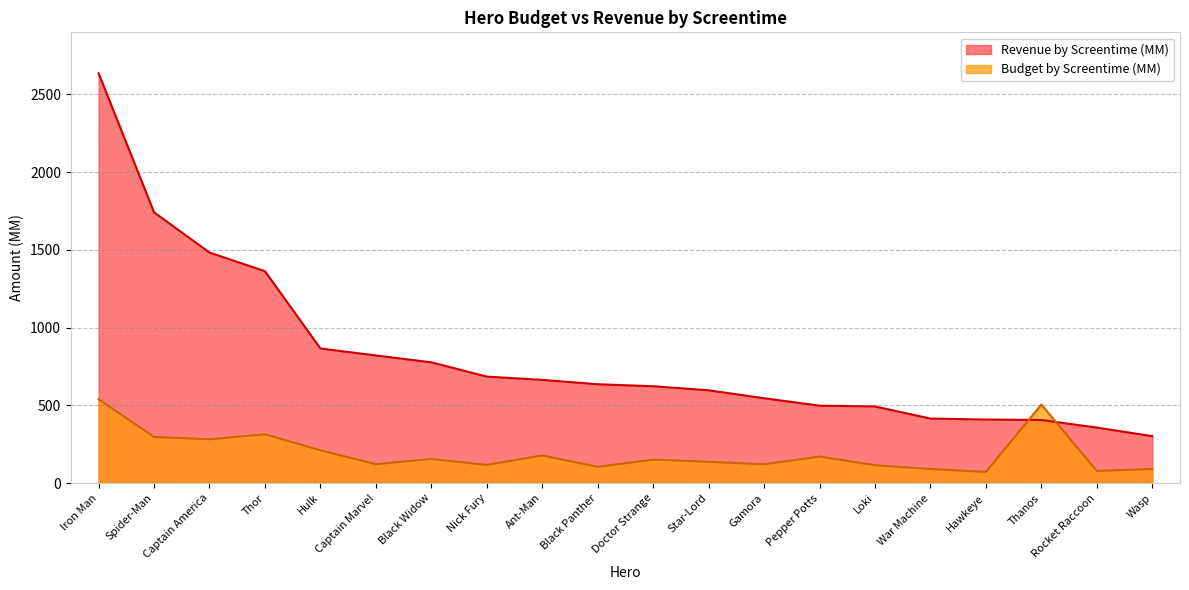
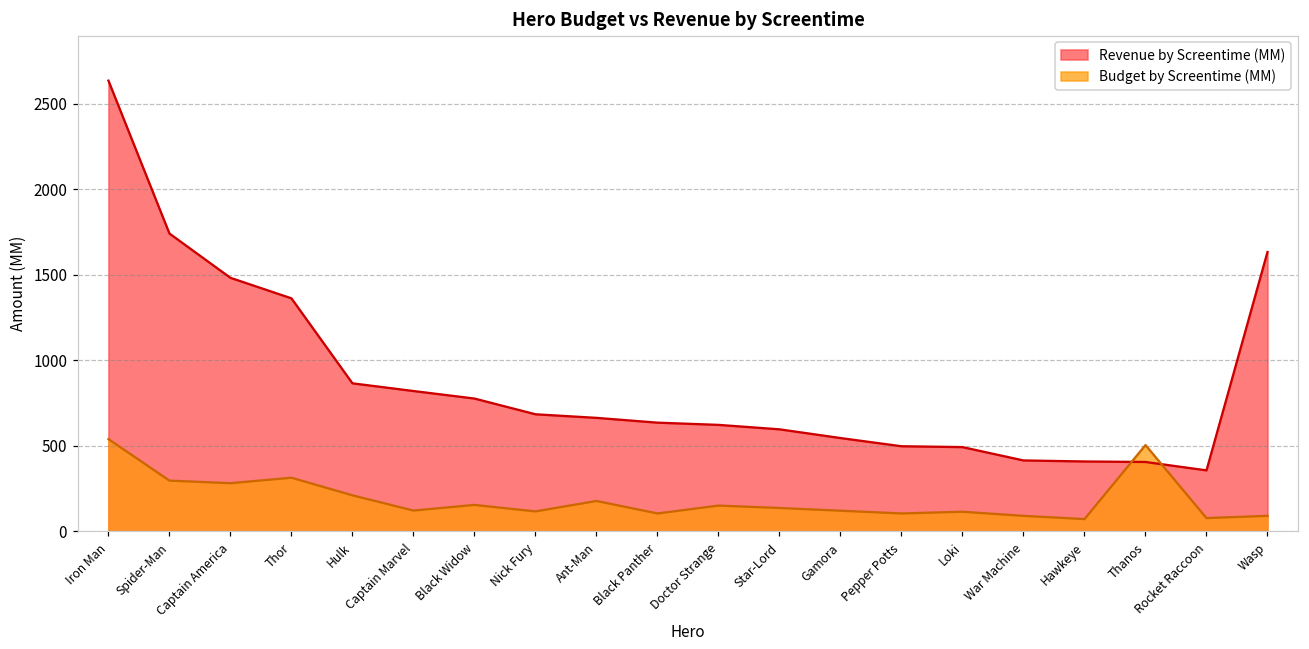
  {
    "Revenue by Screentime (MM)": {
      "Iron Man": 2640,
      "Spider-Man": 1740,
      "Captain America": 1480,
      "Thor": 1360,
      "Hulk": 870,
      "Captain Marvel": 820,
      "Black Widow": 780,
      "Nick Fury": 690,
      "Ant-Man": 660,
      "Black Panther": 640,
      "Doctor Strange": 620,
      "Star-Lord": 600,
      "Gamora": 550,
      "Pepper Potts": 500,
      "Loki": 490,
      "War Machine": 420,
      "Hawkeye": 410,
      "Thanos": 410,
      "Rocket Raccoon": 360,
-     "Wasp": 300
+     "Wasp": 1630
    },
    "Budget by Screentime (MM)": {
      "Iron Man": 540,
      "Spider-Man": 300,
      "Captain America": 280,
      "Thor": 310,
      "Hulk": 210,
      "Captain Marvel": 120,
      "Black Widow": 160,
      "Nick Fury": 120,
      "Ant-Man": 180,
      "Black Panther": 110,
      "Doctor Strange": 150,
      "Star-Lord": 140,
      "Gamora": 120,
-     "Pepper Potts": 170,
+     "Pepper Potts": 110,
      "Loki": 120,
      "War Machine": 90,
      "Hawkeye": 70,
      "Thanos": 510,
      "Rocket Raccoon": 80,
      "Wasp": 90
    }
  }
